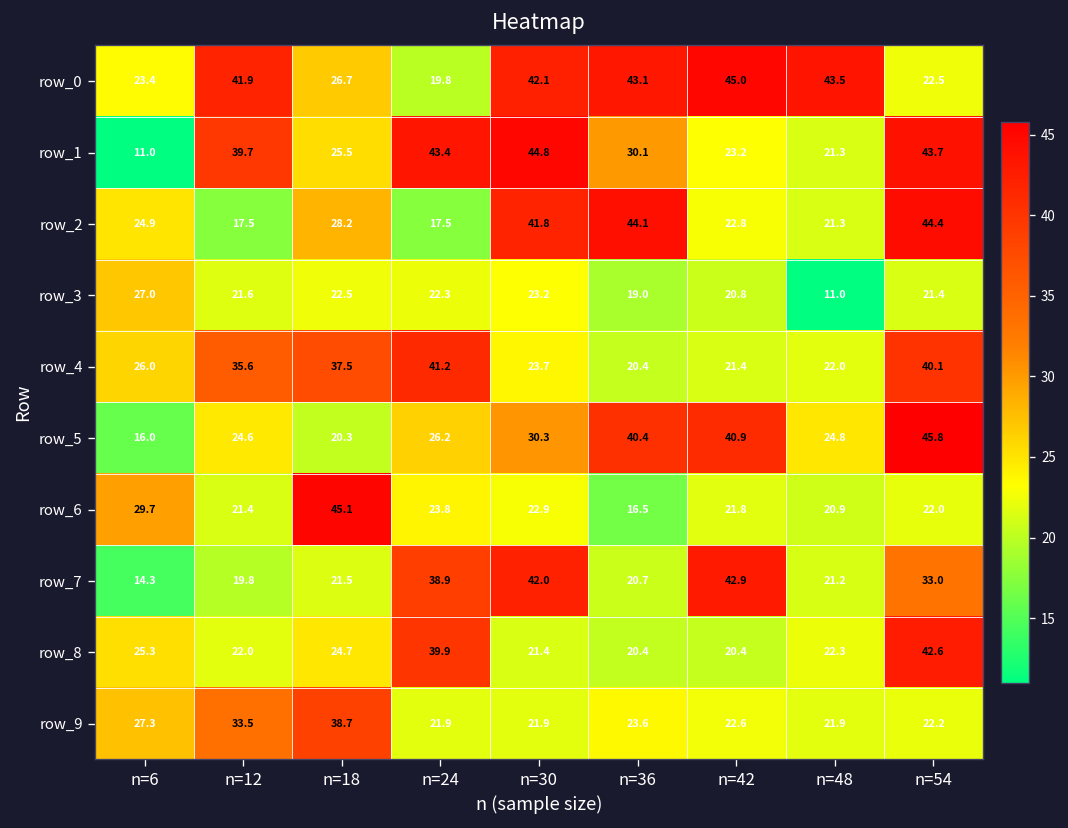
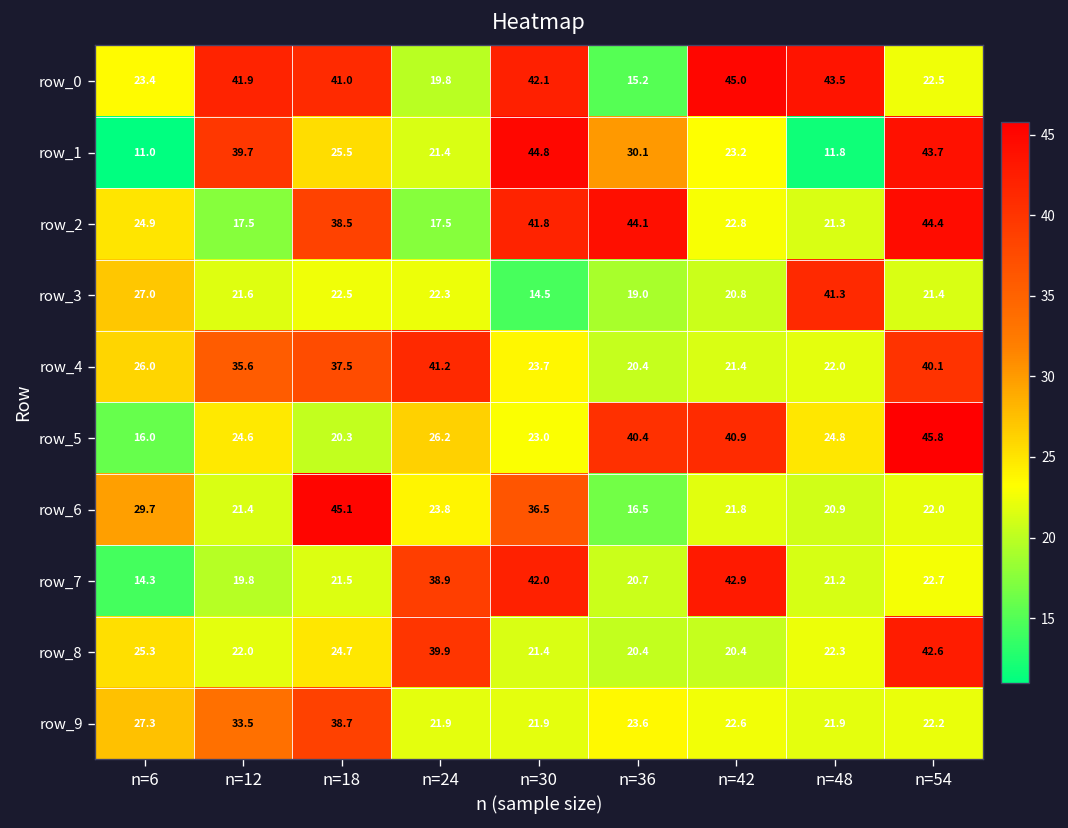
  {
    "row_0": {
      "n=6": 23.4,
      "n=12": 41.9,
-     "n=18": 26.7,
+     "n=18": 41.0,
      "n=24": 19.8,
      "n=30": 42.1,
-     "n=36": 43.1,
+     "n=36": 15.2,
      "n=42": 45.0,
      "n=48": 43.5,
      "n=54": 22.5
    },
    "row_1": {
      "n=6": 11.0,
      "n=12": 39.7,
      "n=18": 25.5,
-     "n=24": 43.4,
+     "n=24": 21.4,
      "n=30": 44.8,
      "n=36": 30.1,
      "n=42": 23.2,
-     "n=48": 21.3,
+     "n=48": 11.8,
      "n=54": 43.7
    },
    "row_2": {
      "n=6": 24.9,
      "n=12": 17.5,
-     "n=18": 28.2,
+     "n=18": 38.5,
      "n=24": 17.5,
      "n=30": 41.8,
      "n=36": 44.1,
      "n=42": 22.8,
      "n=48": 21.3,
      "n=54": 44.4
    },
    "row_3": {
      "n=6": 27.0,
      "n=12": 21.6,
      "n=18": 22.5,
      "n=24": 22.3,
-     "n=30": 23.2,
+     "n=30": 14.5,
      "n=36": 19.0,
      "n=42": 20.8,
-     "n=48": 11.0,
+     "n=48": 41.3,
      "n=54": 21.4
    },
    "row_4": {
      "n=6": 26.0,
      "n=12": 35.6,
      "n=18": 37.5,
      "n=24": 41.2,
      "n=30": 23.7,
      "n=36": 20.4,
      "n=42": 21.4,
      "n=48": 22.0,
      "n=54": 40.1
    },
    "row_5": {
      "n=6": 16.0,
      "n=12": 24.6,
      "n=18": 20.3,
      "n=24": 26.2,
-     "n=30": 30.3,
+     "n=30": 23.0,
      "n=36": 40.4,
      "n=42": 40.9,
      "n=48": 24.8,
      "n=54": 45.8
    },
    "row_6": {
      "n=6": 29.7,
      "n=12": 21.4,
      "n=18": 45.1,
      "n=24": 23.8,
-     "n=30": 22.9,
+     "n=30": 36.5,
      "n=36": 16.5,
      "n=42": 21.8,
      "n=48": 20.9,
      "n=54": 22.0
    },
    "row_7": {
      "n=6": 14.3,
      "n=12": 19.8,
      "n=18": 21.5,
      "n=24": 38.9,
      "n=30": 42.0,
      "n=36": 20.7,
      "n=42": 42.9,
      "n=48": 21.2,
-     "n=54": 33.0
+     "n=54": 22.7
    },
    "row_8": {
      "n=6": 25.3,
      "n=12": 22.0,
      "n=18": 24.7,
      "n=24": 39.9,
      "n=30": 21.4,
      "n=36": 20.4,
      "n=42": 20.4,
      "n=48": 22.3,
      "n=54": 42.6
    },
    "row_9": {
      "n=6": 27.3,
      "n=12": 33.5,
      "n=18": 38.7,
      "n=24": 21.9,
      "n=30": 21.9,
      "n=36": 23.6,
      "n=42": 22.6,
      "n=48": 21.9,
      "n=54": 22.2
    }
  }
